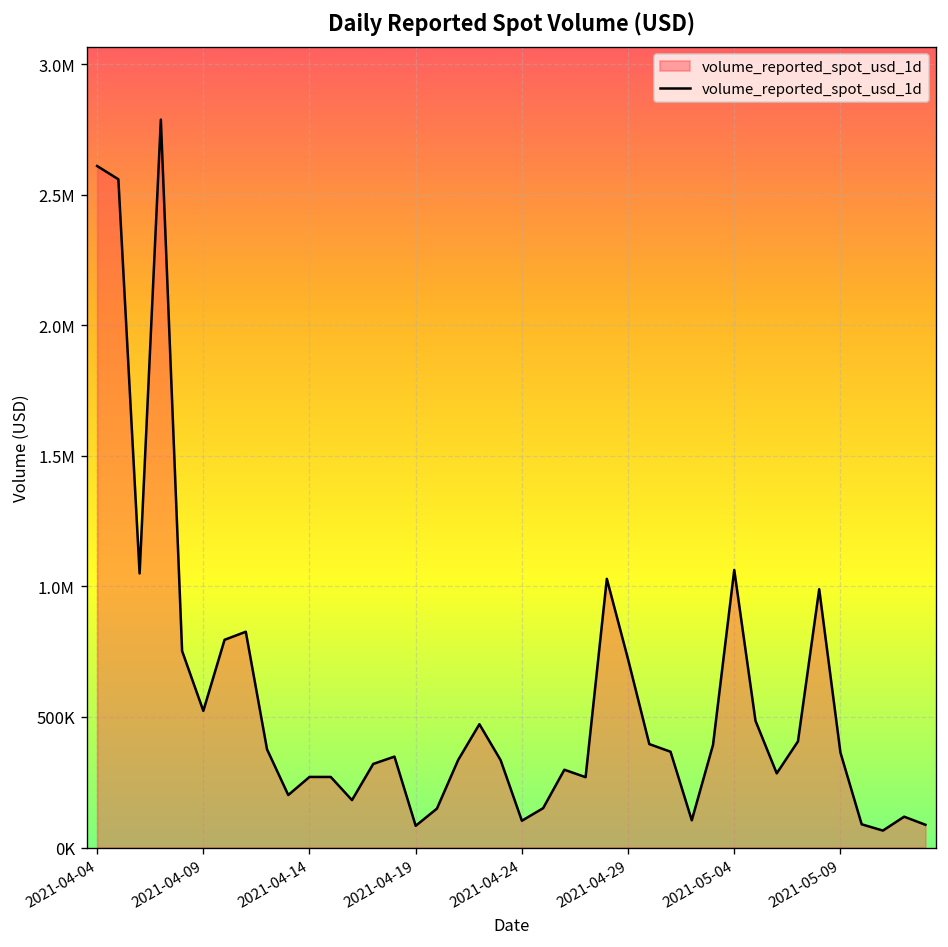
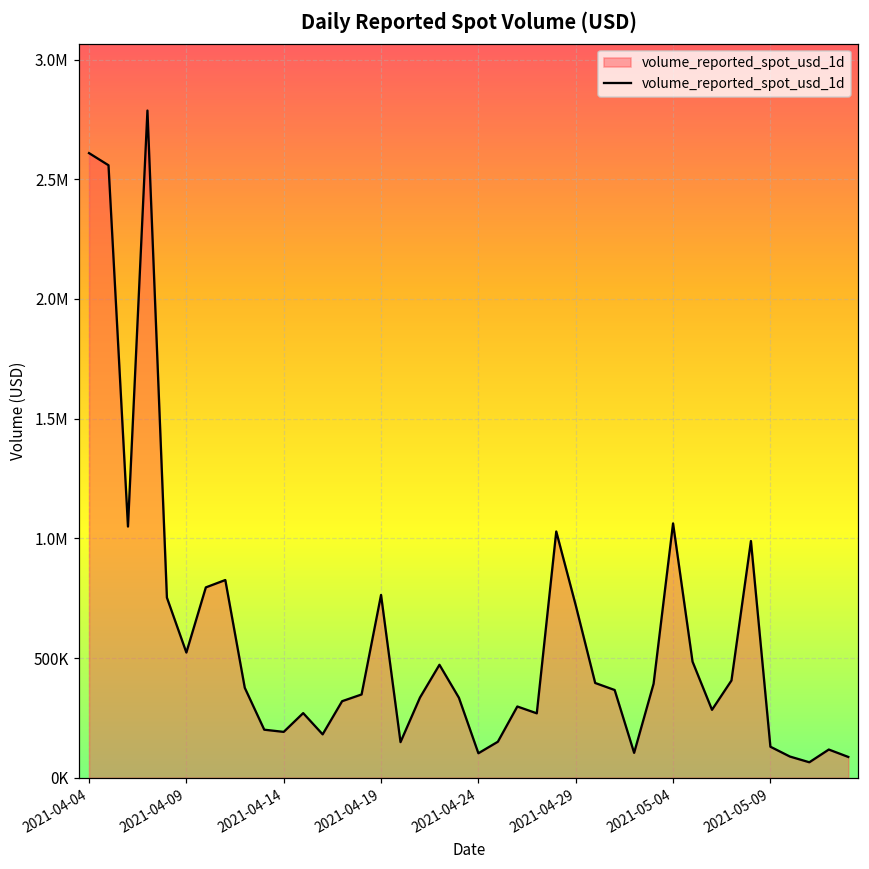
  {
    "2021-04-04": 2610000,
    "2021-04-09": 520000,
-   "2021-04-14": 270000,
-   "2021-04-19": 80000,
+   "2021-04-14": 190000,
+   "2021-04-19": 760000,
    "2021-04-24": 100000,
    "2021-04-29": 720000,
    "2021-05-04": 1060000,
-   "2021-05-09": 360000
+   "2021-05-09": 130000
  }
